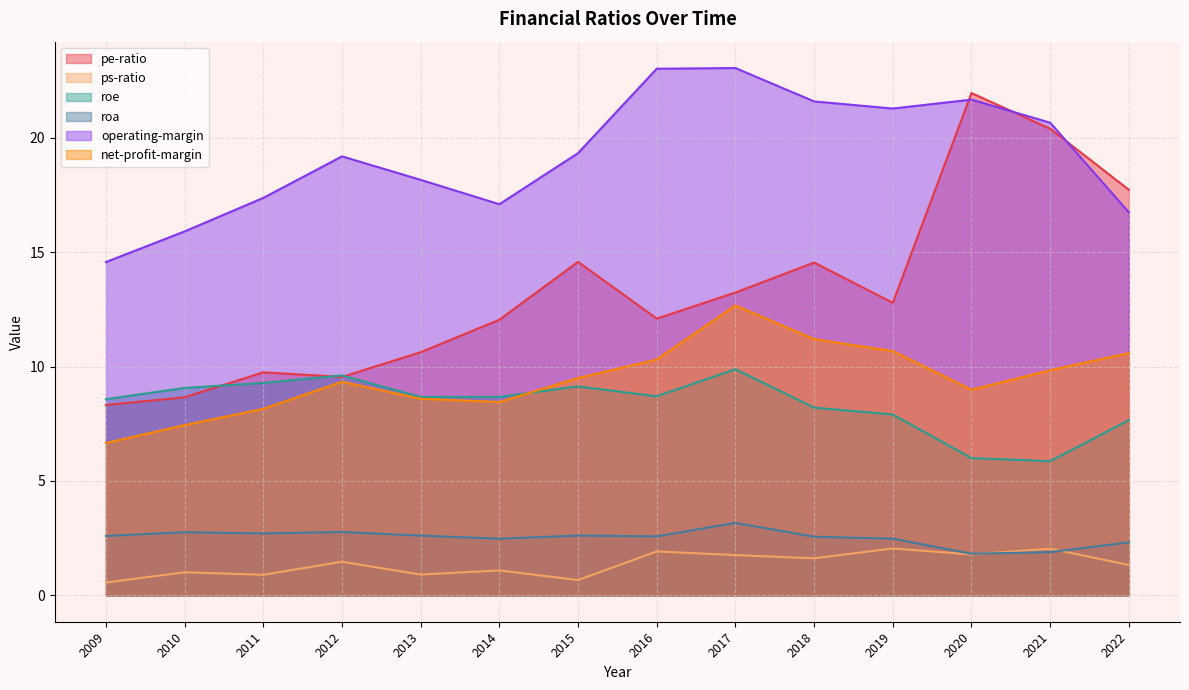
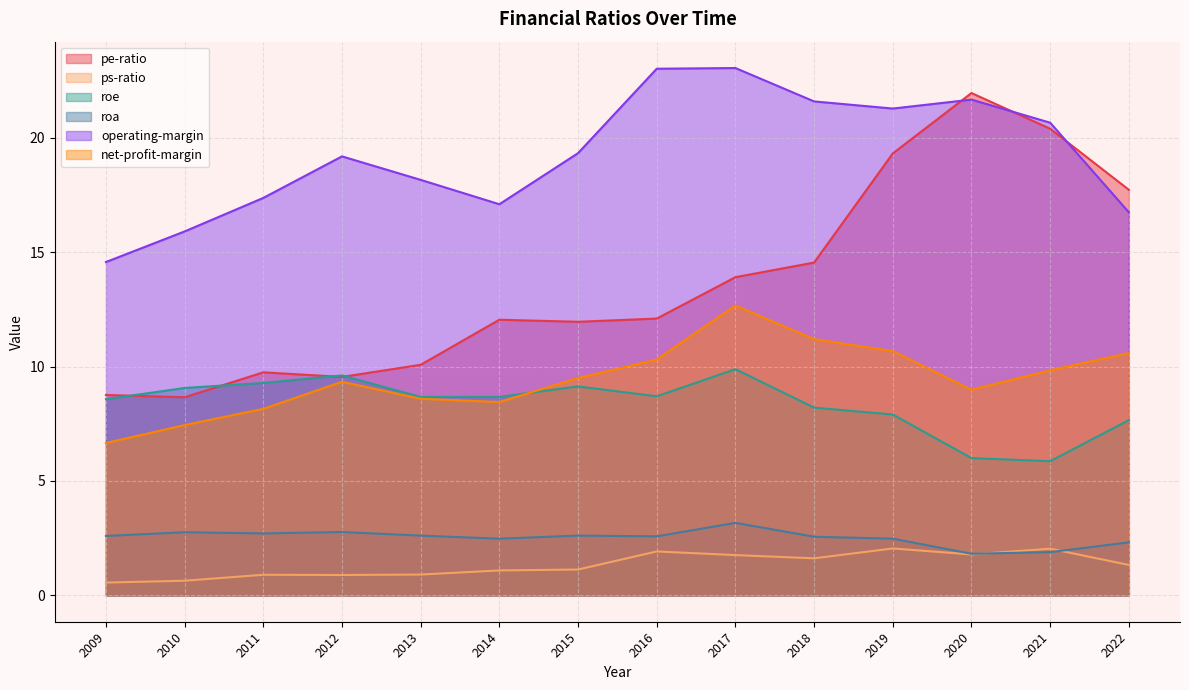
  {
    "pe-ratio": {
-     "2009": 8.3,
+     "2009": 8.8,
      "2010": 8.7,
      "2011": 9.8,
-     "2013": 10.6,
+     "2013": 10.1,
      "2014": 12.1,
-     "2015": 14.6,
+     "2015": 12.0,
      "2016": 12.1,
-     "2017": 13.2,
+     "2017": 13.9,
      "2018": 14.6,
-     "2019": 12.8,
+     "2019": 19.3,
      "2020": 22.0,
      "2021": 20.4,
      "2022": 17.7
    },
    "ps-ratio": {
      "2009": 0.6,
-     "2010": 1.0,
+     "2010": 0.6,
      "2011": 0.9,
-     "2012": 1.5,
+     "2012": 0.9,
      "2013": 0.9,
      "2014": 1.1,
-     "2015": 0.7,
+     "2015": 1.1,
      "2016": 1.9,
      "2017": 1.8,
      "2018": 1.6,
      "2019": 2.1,
      "2021": 2.0,
      "2022": 1.3
    },
    "operating-margin": {
      "2009": 14.6,
      "2010": 15.9,
      "2011": 17.4,
      "2012": 19.2,
      "2013": 18.2,
      "2014": 17.1,
      "2015": 19.3,
      "2016": 23.0,
      "2017": 23.1,
      "2018": 21.6,
      "2019": 21.3,
      "2020": 21.7,
      "2021": 20.7,
      "2022": 16.7
    },
    "net-profit-margin": {
      "2009": 6.7,
      "2010": 7.4,
      "2011": 8.2,
      "2012": 9.3,
      "2014": 8.5,
      "2015": 9.5,
      "2016": 10.3,
      "2017": 12.7,
      "2018": 11.2,
      "2019": 10.7,
      "2020": 9.0,
      "2021": 9.8,
      "2022": 10.6
    }
  }
